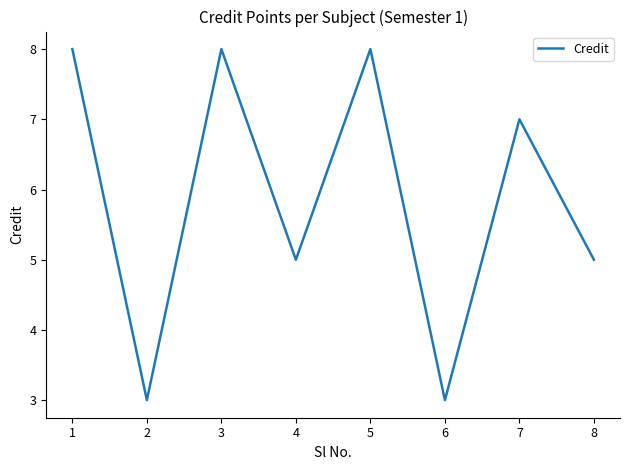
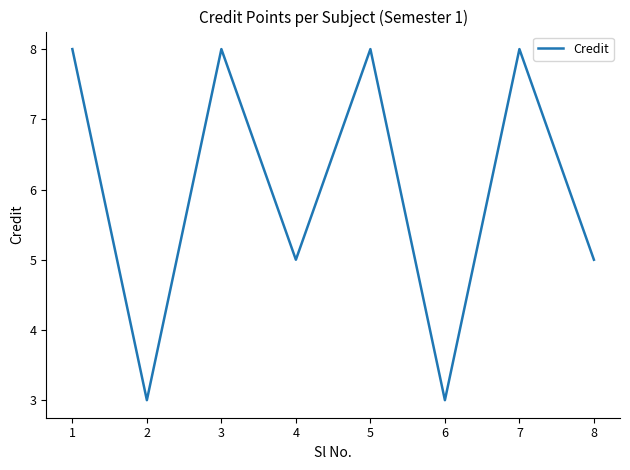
  {
    "1": 8,
    "2": 3,
    "3": 8,
    "4": 5,
    "5": 8,
    "6": 3,
-   "7": 7,
+   "7": 8,
    "8": 5
  }
